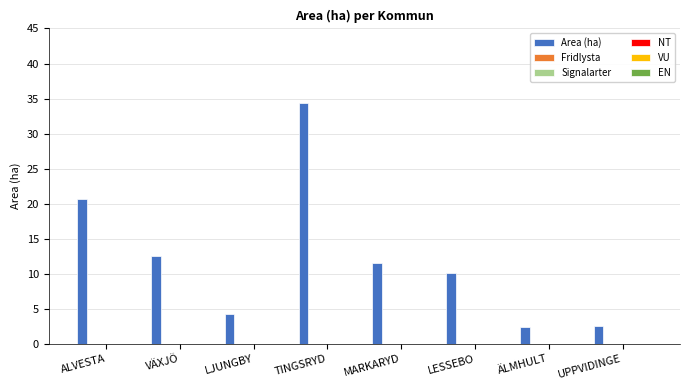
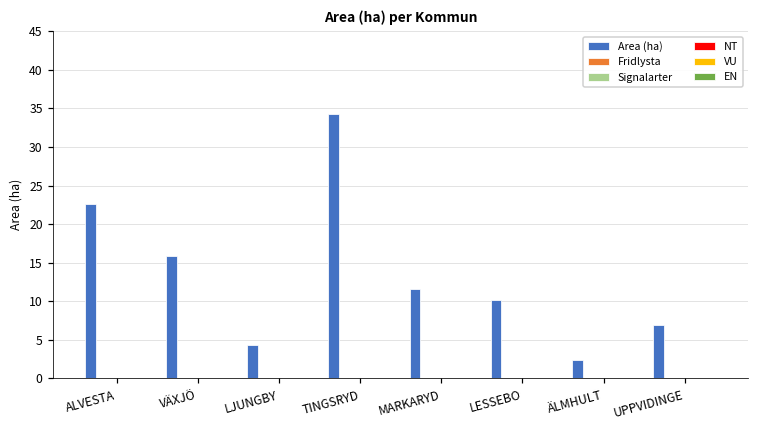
  {
    "Area (ha)": {
-     "ALVESTA": 21,
-     "VÄXJÖ": 13,
+     "ALVESTA": 23,
+     "VÄXJÖ": 16,
      "LJUNGBY": 4,
      "TINGSRYD": 34,
      "MARKARYD": 12,
      "LESSEBO": 10,
      "ÄLMHULT": 2,
-     "UPPVIDINGE": 3
+     "UPPVIDINGE": 7
    },
    "Fridlysta": {
      "ALVESTA": 0,
      "VÄXJÖ": 0,
      "LJUNGBY": 0,
      "TINGSRYD": 0,
      "MARKARYD": 0,
      "LESSEBO": 0,
      "ÄLMHULT": 0,
      "UPPVIDINGE": 0
    },
    "Signalarter": {
      "ALVESTA": 0,
      "VÄXJÖ": 0,
      "LJUNGBY": 0,
      "TINGSRYD": 0,
      "MARKARYD": 0,
      "LESSEBO": 0,
      "ÄLMHULT": 0,
      "UPPVIDINGE": 0
    },
    "NT": {
      "ALVESTA": 0,
      "VÄXJÖ": 0,
      "LJUNGBY": 0,
      "TINGSRYD": 0,
      "MARKARYD": 0,
      "LESSEBO": 0,
      "ÄLMHULT": 0,
      "UPPVIDINGE": 0
    },
    "VU": {
      "ALVESTA": 0,
      "VÄXJÖ": 0,
      "LJUNGBY": 0,
      "TINGSRYD": 0,
      "MARKARYD": 0,
      "LESSEBO": 0,
      "ÄLMHULT": 0,
      "UPPVIDINGE": 0
    },
    "EN": {
      "ALVESTA": 0,
      "VÄXJÖ": 0,
      "LJUNGBY": 0,
      "TINGSRYD": 0,
      "MARKARYD": 0,
      "LESSEBO": 0,
      "ÄLMHULT": 0,
      "UPPVIDINGE": 0
    }
  }
